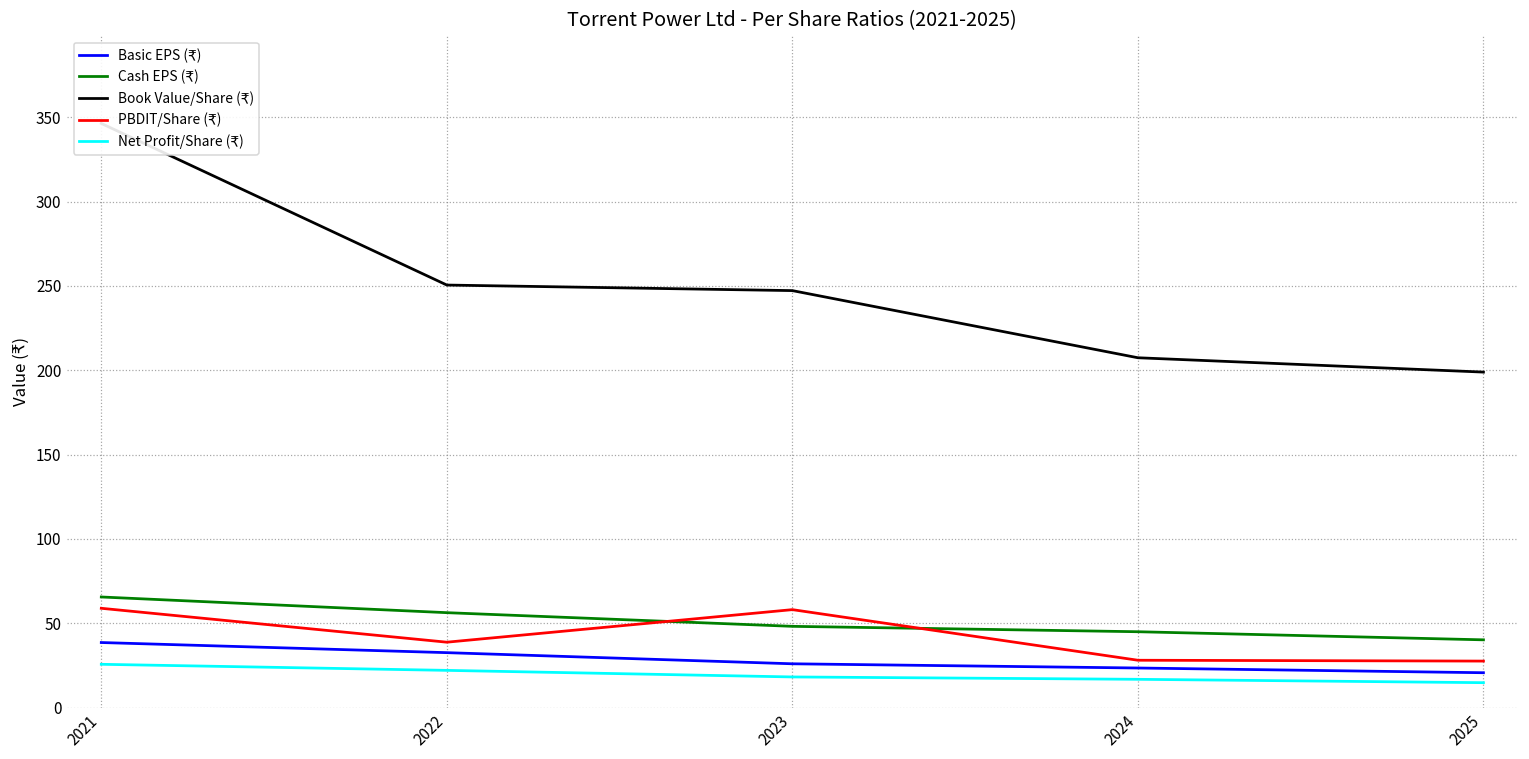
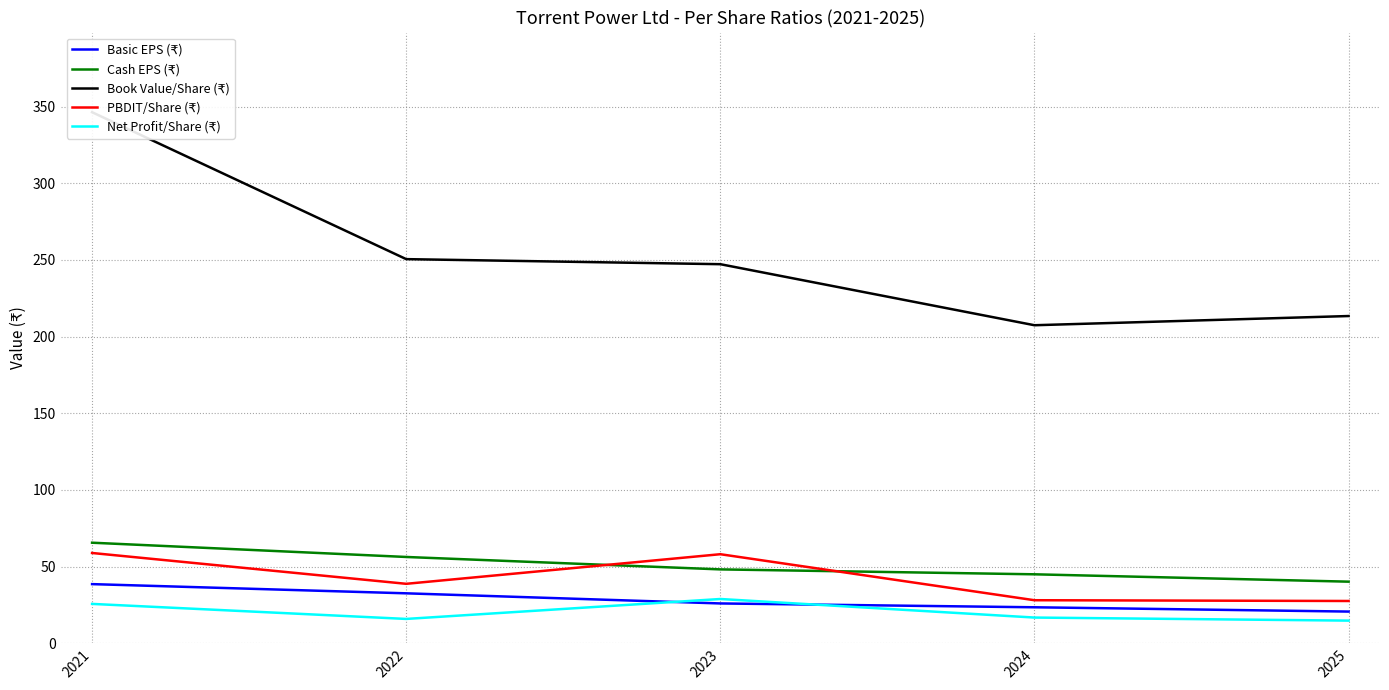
  {
    "Basic EPS (₹)": {
      "2021": 39,
      "2022": 33,
      "2023": 26,
      "2024": 24,
      "2025": 21
    },
    "Cash EPS (₹)": {
      "2021": 66,
      "2022": 56,
      "2023": 48,
      "2024": 45,
      "2025": 40
    },
    "Book Value/Share (₹)": {
      "2022": 251,
      "2023": 247,
      "2024": 207,
-     "2025": 199
+     "2025": 213
    },
    "PBDIT/Share (₹)": {
      "2021": 59,
      "2022": 39,
      "2023": 58,
      "2024": 28,
      "2025": 28
    },
    "Net Profit/Share (₹)": {
      "2021": 26,
-     "2022": 22,
-     "2023": 18,
+     "2022": 16,
+     "2023": 29,
      "2024": 17,
      "2025": 15
    }
  }
